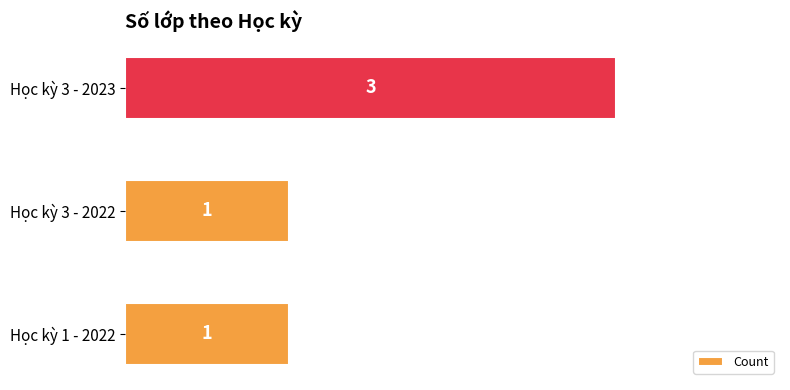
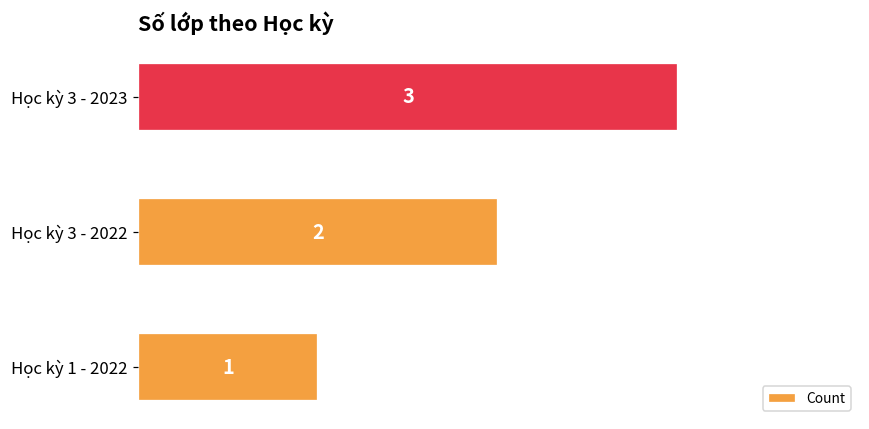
  {
    "Học kỳ 3 - 2023": 3,
-   "Học kỳ 3 - 2022": 1,
+   "Học kỳ 3 - 2022": 2,
    "Học kỳ 1 - 2022": 1
  }
